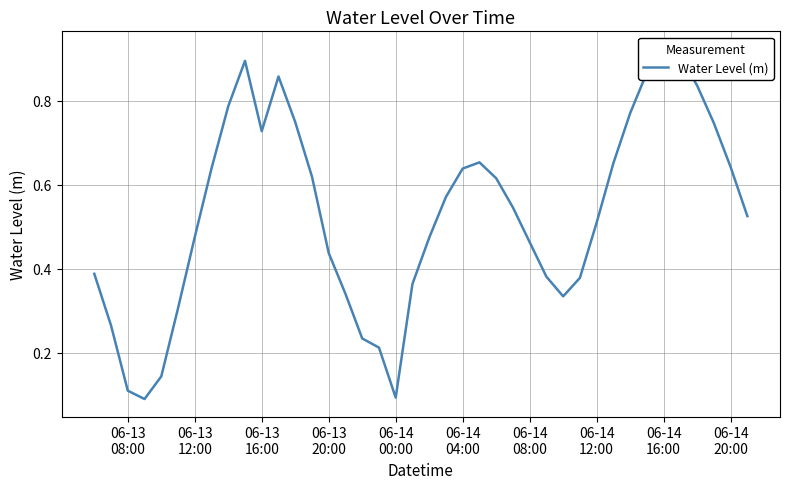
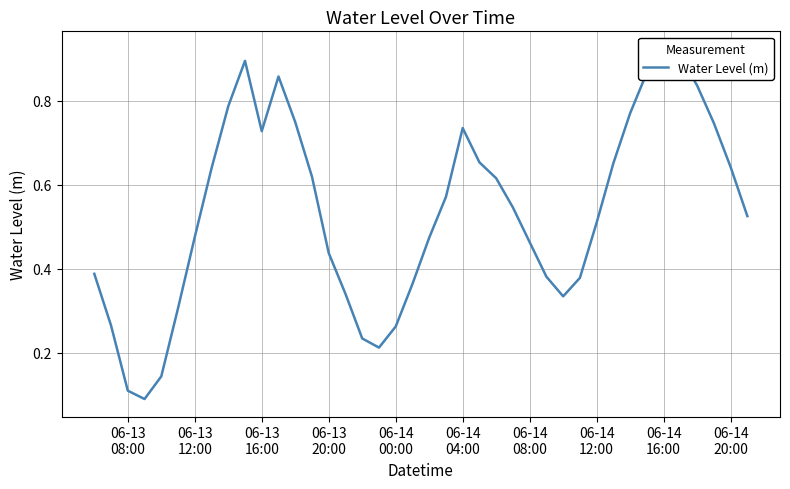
  {
    "06-13 08:00": 0.11,
    "06-13 12:00": 0.48,
    "06-13 16:00": 0.73,
    "06-13 20:00": 0.44,
-   "06-14 00:00": 0.09,
-   "06-14 04:00": 0.64,
+   "06-14 00:00": 0.26,
+   "06-14 04:00": 0.74,
    "06-14 08:00": 0.46,
    "06-14 12:00": 0.51,
    "06-14 20:00": 0.64
  }
